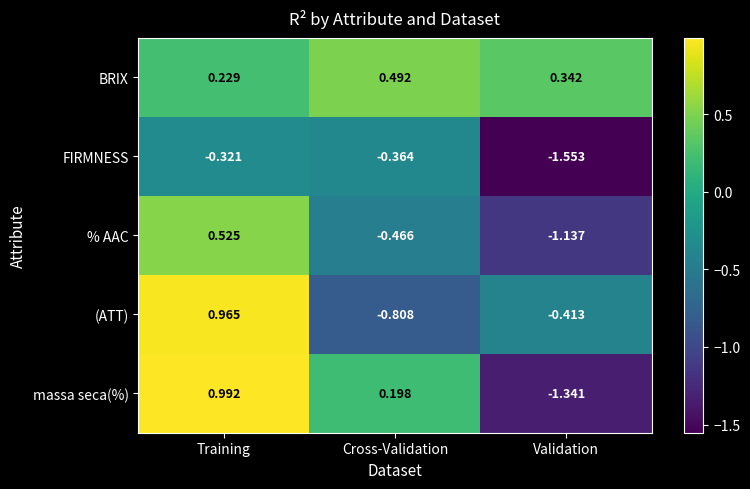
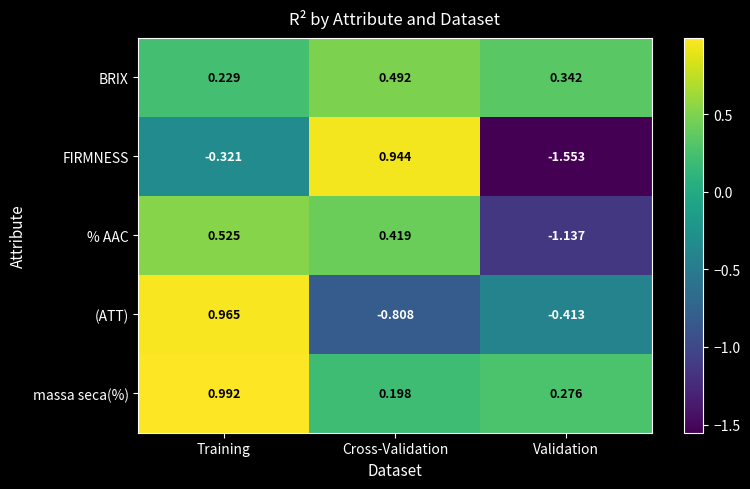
  {
    "BRIX": {
      "Training": 0.229,
      "Cross-Validation": 0.492,
      "Validation": 0.342
    },
    "FIRMNESS": {
      "Training": -0.321,
-     "Cross-Validation": -0.364,
+     "Cross-Validation": 0.944,
      "Validation": -1.553
    },
    "% AAC": {
      "Training": 0.525,
-     "Cross-Validation": -0.466,
+     "Cross-Validation": 0.419,
      "Validation": -1.137
    },
    "(ATT)": {
      "Training": 0.965,
      "Cross-Validation": -0.808,
      "Validation": -0.413
    },
    "massa seca(%)": {
      "Training": 0.992,
      "Cross-Validation": 0.198,
-     "Validation": -1.341
+     "Validation": 0.276
    }
  }
